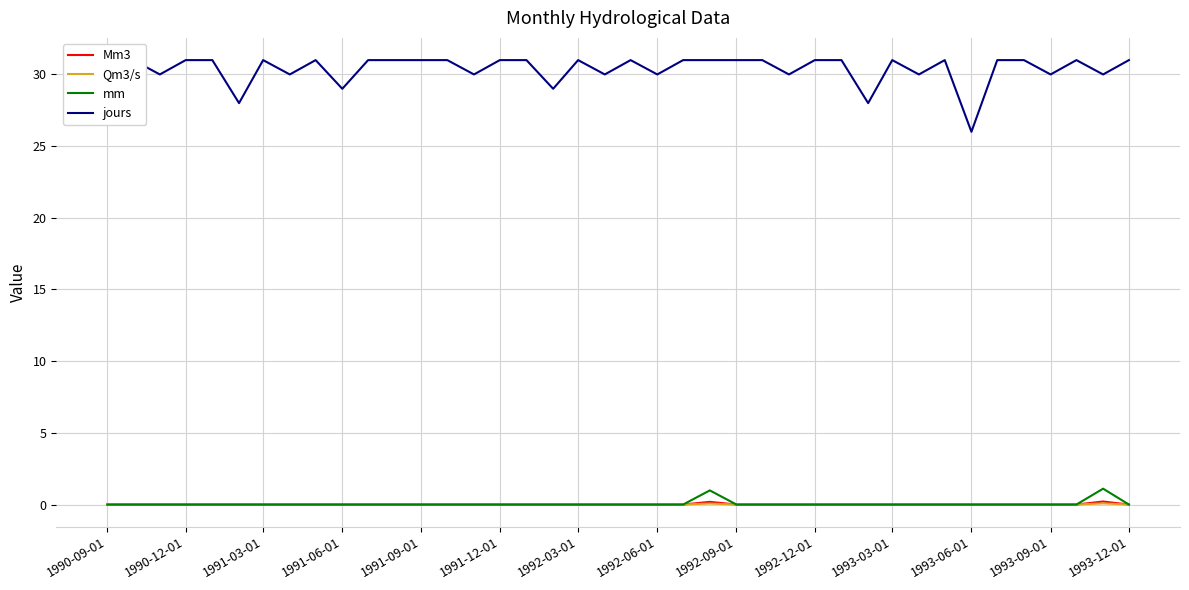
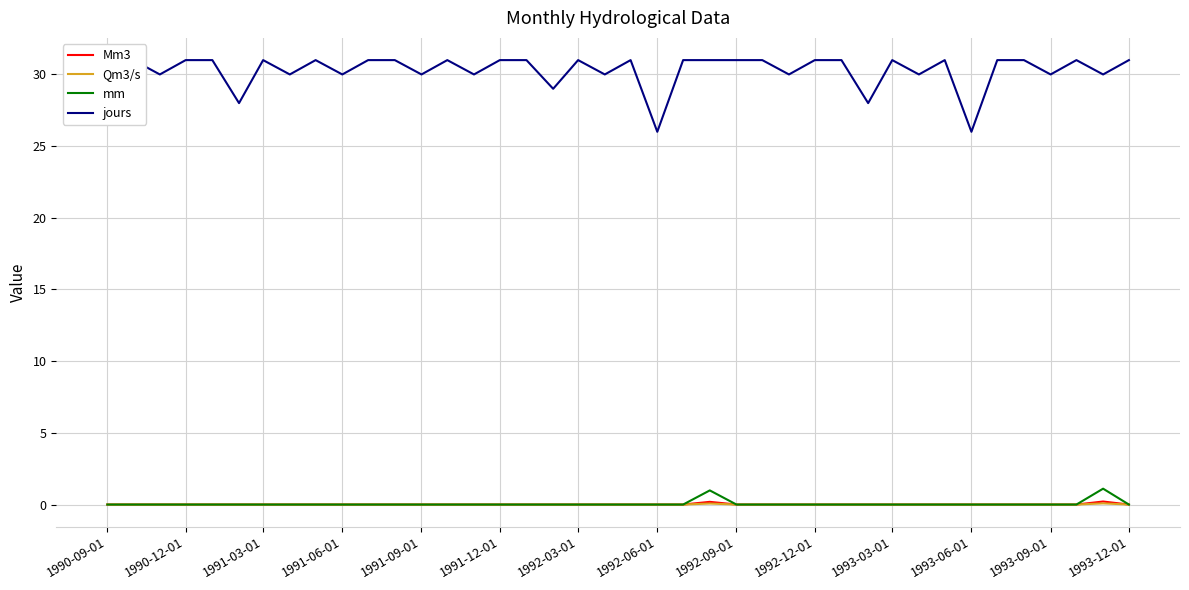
  {
    "jours": {
      "1990-12-01": 31,
      "1991-03-01": 31,
-     "1991-06-01": 29,
-     "1991-09-01": 31,
+     "1991-06-01": 30,
+     "1991-09-01": 30,
      "1991-12-01": 31,
      "1992-03-01": 31,
-     "1992-06-01": 30,
+     "1992-06-01": 26,
      "1992-09-01": 31,
      "1992-12-01": 31,
      "1993-03-01": 31,
      "1993-06-01": 26,
      "1993-09-01": 30,
      "1993-12-01": 31
    }
  }
